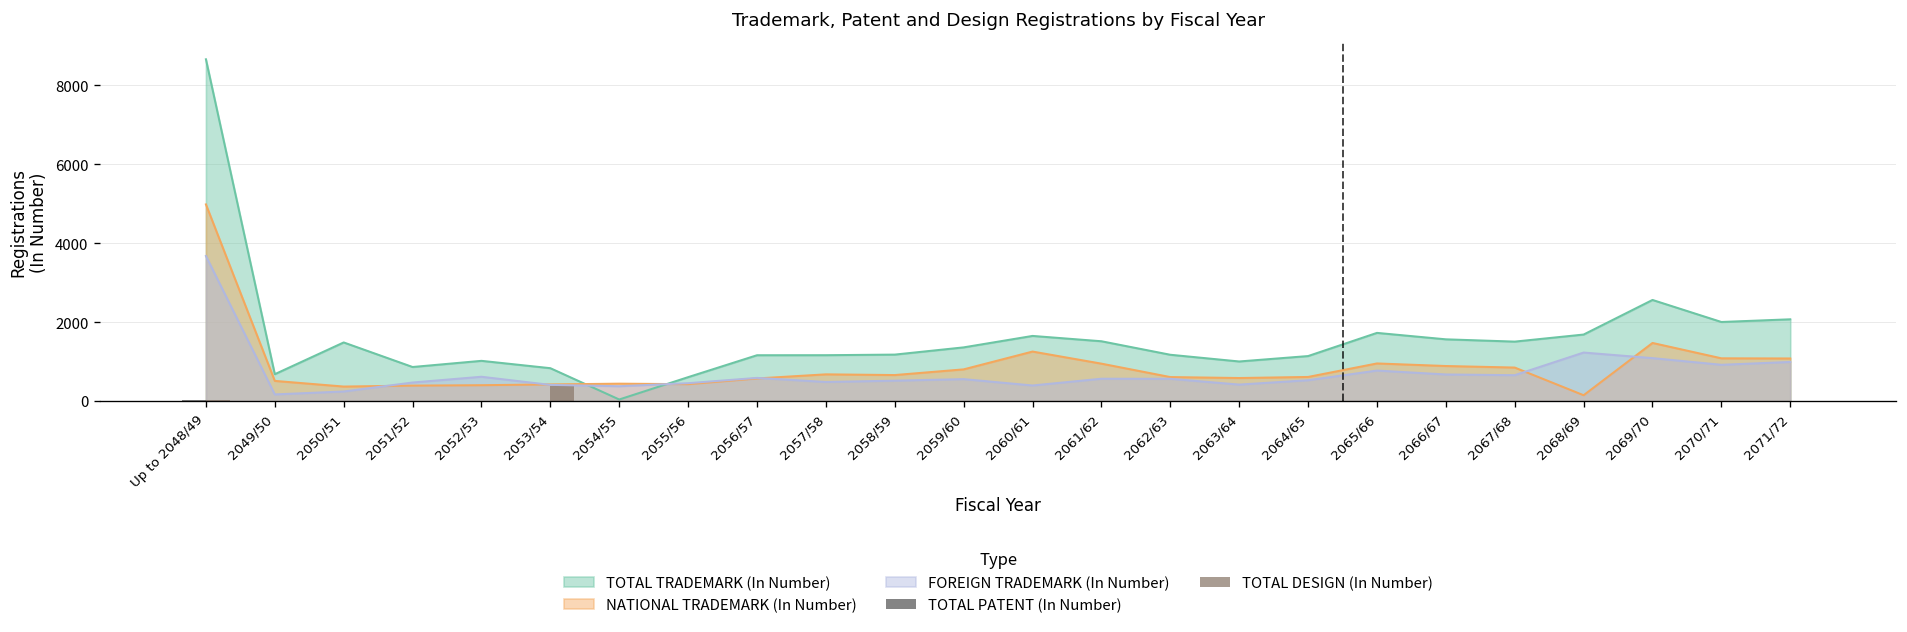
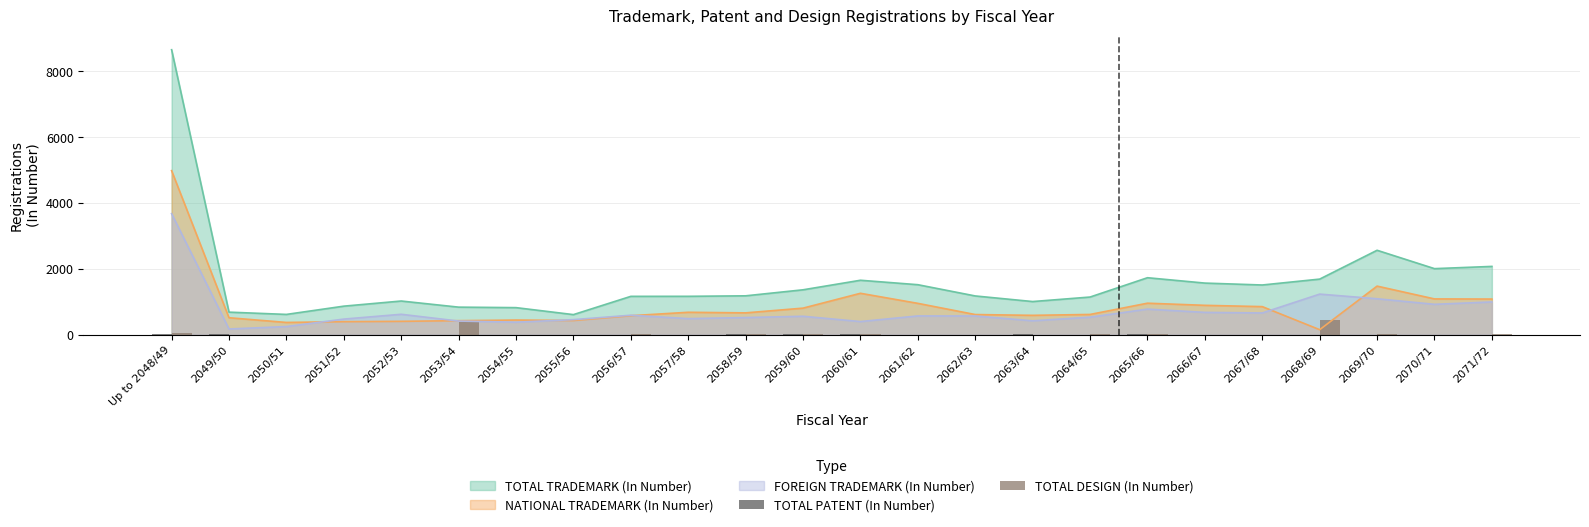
  {
    "TOTAL TRADEMARK (In Number)": {
      "Up to 2048/49": 8700,
      "2049/50": 700,
-     "2050/51": 1500,
+     "2050/51": 600,
      "2051/52": 900,
      "2052/53": 1000,
      "2053/54": 800,
-     "2054/55": 0,
+     "2054/55": 800,
      "2055/56": 600,
      "2056/57": 1200,
      "2057/58": 1200,
      "2058/59": 1200,
      "2059/60": 1400,
      "2060/61": 1700,
      "2061/62": 1500,
      "2062/63": 1200,
      "2063/64": 1000,
      "2064/65": 1100,
      "2065/66": 1700,
      "2066/67": 1600,
      "2067/68": 1500,
      "2068/69": 1700,
      "2069/70": 2600,
      "2070/71": 2000,
      "2071/72": 2100
    },
    "TOTAL PATENT (In Number)": {
      "2050/51": 0,
      "2055/56": 0,
      "2056/57": 0,
      "2057/58": 0,
      "2061/62": 0,
      "2070/71": 0
    },
    "NATIONAL TRADEMARK (In Number)": {
      "Up to 2048/49": 5000,
      "2049/50": 500,
      "2050/51": 400,
      "2051/52": 400,
      "2052/53": 400,
      "2057/58": 700,
      "2058/59": 700,
      "2059/60": 800,
      "2060/61": 1300,
      "2061/62": 900,
      "2063/64": 600,
      "2064/65": 600,
      "2065/66": 1000,
      "2066/67": 900,
      "2067/68": 900,
      "2068/69": 100,
      "2069/70": 1500,
      "2070/71": 1100,
      "2071/72": 1100
    },
    "TOTAL DESIGN (In Number)": {
      "2049/50": 0,
      "2053/54": 400,
      "2062/63": 0,
      "2063/64": 0,
      "2066/67": 0,
      "2067/68": 0,
-     "2068/69": 0
+     "2068/69": 400
    },
    "FOREIGN TRADEMARK (In Number)": {
      "Up to 2048/49": 3700,
      "2049/50": 200,
      "2050/51": 200,
      "2051/52": 500,
      "2052/53": 600,
      "2057/58": 500,
      "2058/59": 500,
      "2059/60": 600,
      "2060/61": 400,
      "2061/62": 600,
      "2063/64": 400,
      "2064/65": 500,
      "2065/66": 800,
      "2066/67": 700,
      "2067/68": 700,
      "2068/69": 1200,
      "2069/70": 1100,
      "2070/71": 900,
      "2071/72": 1000
    }
  }
